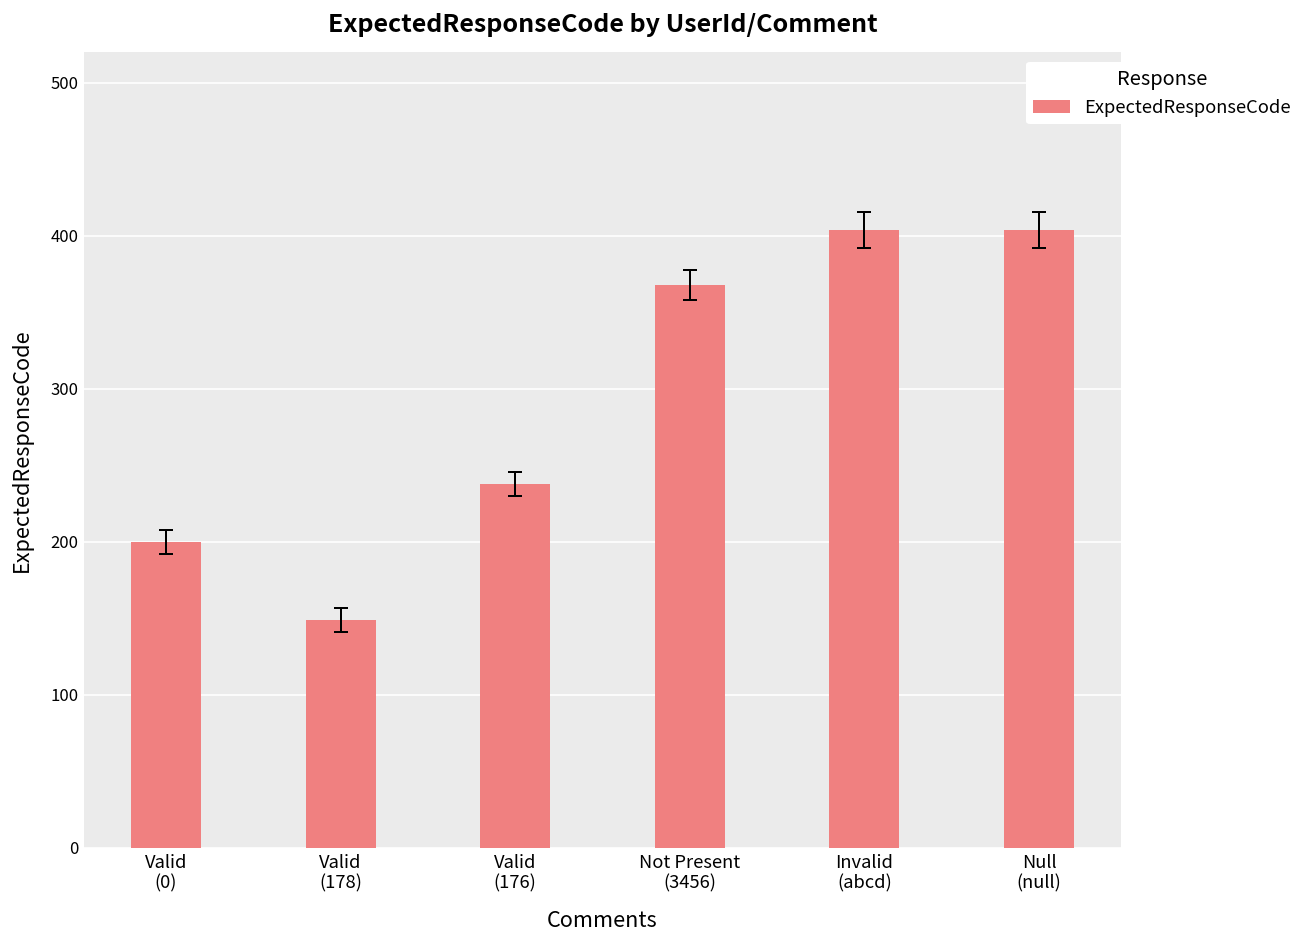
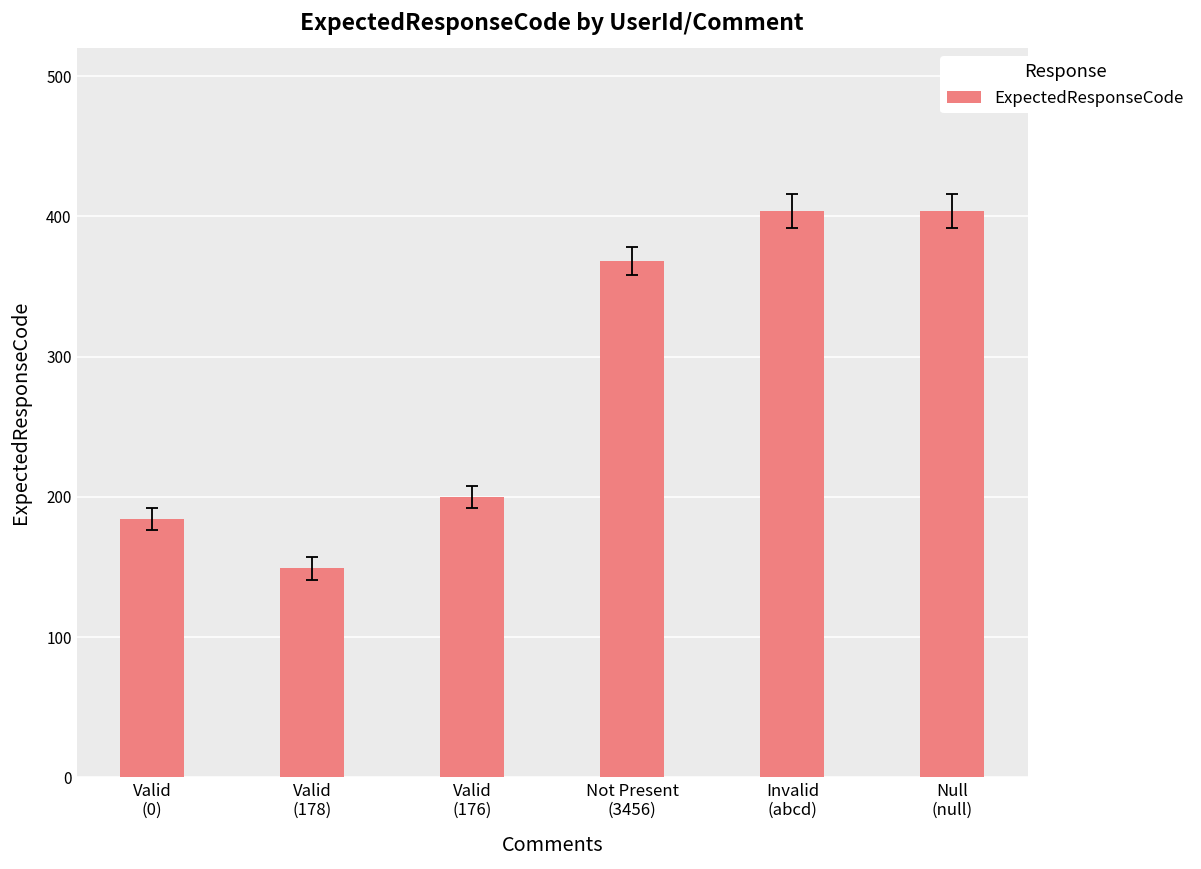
  {
    "ExpectedResponseCode": {
-     "Valid (0)": 200,
+     "Valid (0)": 184,
      "Valid (178)": 149,
-     "Valid (176)": 238,
+     "Valid (176)": 200,
      "Not Present (3456)": 368,
      "Invalid (abcd)": 404,
      "Null (null)": 404
    }
  }
